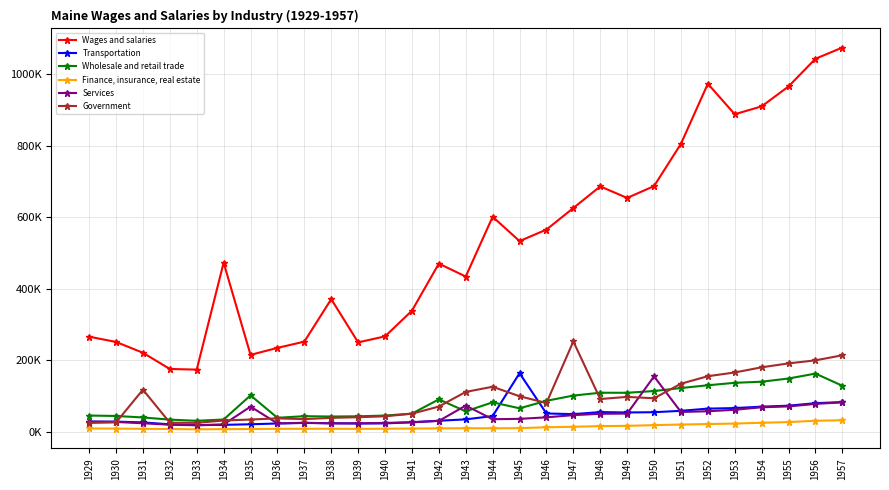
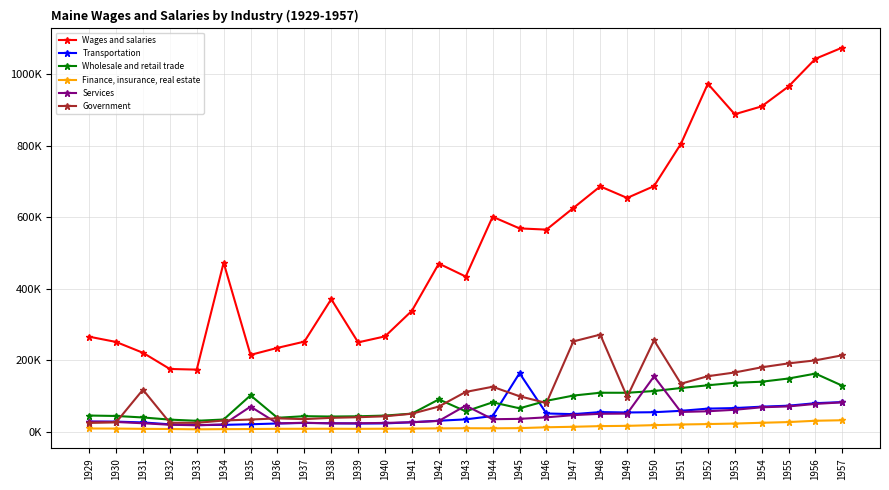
  {
    "Wages and salaries": {
      "1929": 270000,
      "1930": 250000,
      "1931": 220000,
      "1932": 180000,
      "1933": 170000,
      "1934": 470000,
      "1935": 220000,
      "1936": 240000,
      "1937": 250000,
      "1938": 370000,
      "1939": 250000,
      "1940": 270000,
      "1941": 340000,
      "1942": 470000,
      "1943": 430000,
      "1944": 600000,
-     "1945": 530000,
+     "1945": 570000,
      "1946": 570000,
      "1947": 630000,
      "1948": 690000,
      "1949": 650000,
      "1950": 690000,
      "1951": 810000,
      "1952": 970000,
      "1953": 890000,
      "1954": 910000,
      "1955": 970000,
      "1956": 1040000,
      "1957": 1070000
    },
    "Transportation": {
      "1935": 20000,
      "1943": 40000,
      "1944": 40000,
      "1945": 160000,
      "1946": 50000,
      "1950": 60000,
      "1952": 70000
    },
    "Wholesale and retail trade": {
      "1929": 50000,
      "1930": 40000,
      "1931": 40000,
      "1932": 30000,
      "1935": 100000,
      "1937": 40000,
      "1942": 90000,
      "1943": 60000,
      "1944": 80000,
      "1945": 70000,
      "1947": 100000,
      "1948": 110000,
      "1949": 110000,
      "1950": 110000,
      "1951": 120000,
      "1952": 130000,
      "1953": 140000,
      "1954": 140000,
      "1955": 150000,
      "1956": 160000,
      "1957": 130000
    },
    "Finance, insurance, real estate": {
      "1929": 10000,
      "1930": 10000,
      "1931": 10000,
      "1932": 10000,
      "1933": 10000,
      "1934": 10000,
      "1935": 10000,
      "1936": 10000,
      "1937": 10000,
      "1938": 10000,
      "1939": 10000,
      "1940": 10000,
      "1941": 10000,
      "1942": 10000,
      "1943": 10000,
      "1944": 10000,
      "1945": 10000,
      "1946": 10000,
      "1947": 10000,
      "1948": 20000,
      "1949": 20000,
      "1950": 20000,
      "1951": 20000,
      "1952": 20000,
      "1953": 20000,
      "1954": 30000,
      "1955": 30000,
      "1956": 30000,
      "1957": 30000
    },
    "Services": {
      "1935": 70000,
      "1943": 70000,
      "1944": 40000,
      "1945": 40000,
      "1946": 40000,
      "1950": 160000,
      "1952": 60000
    },
    "Government": {
      "1931": 120000,
      "1935": 30000,
      "1937": 40000,
      "1942": 70000,
      "1943": 110000,
      "1944": 130000,
      "1945": 100000,
      "1947": 250000,
-     "1948": 90000,
+     "1948": 270000,
      "1949": 100000,
-     "1950": 90000,
+     "1950": 260000,
      "1951": 130000,
      "1952": 160000,
      "1953": 170000,
      "1954": 180000,
      "1955": 190000,
      "1956": 200000,
      "1957": 210000
    }
  }
